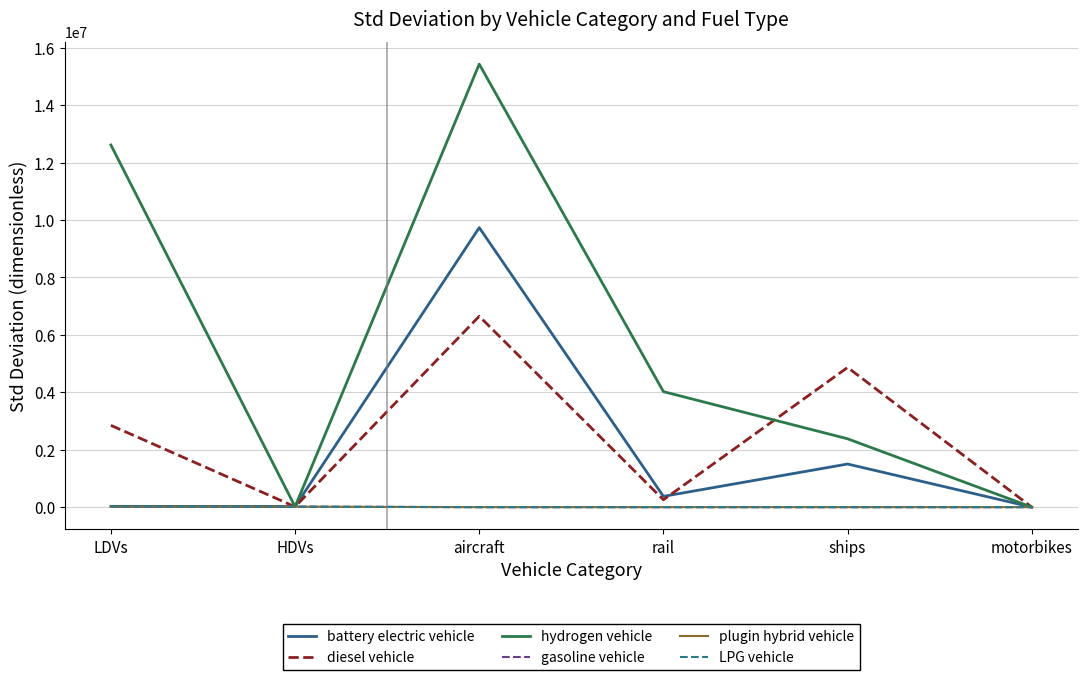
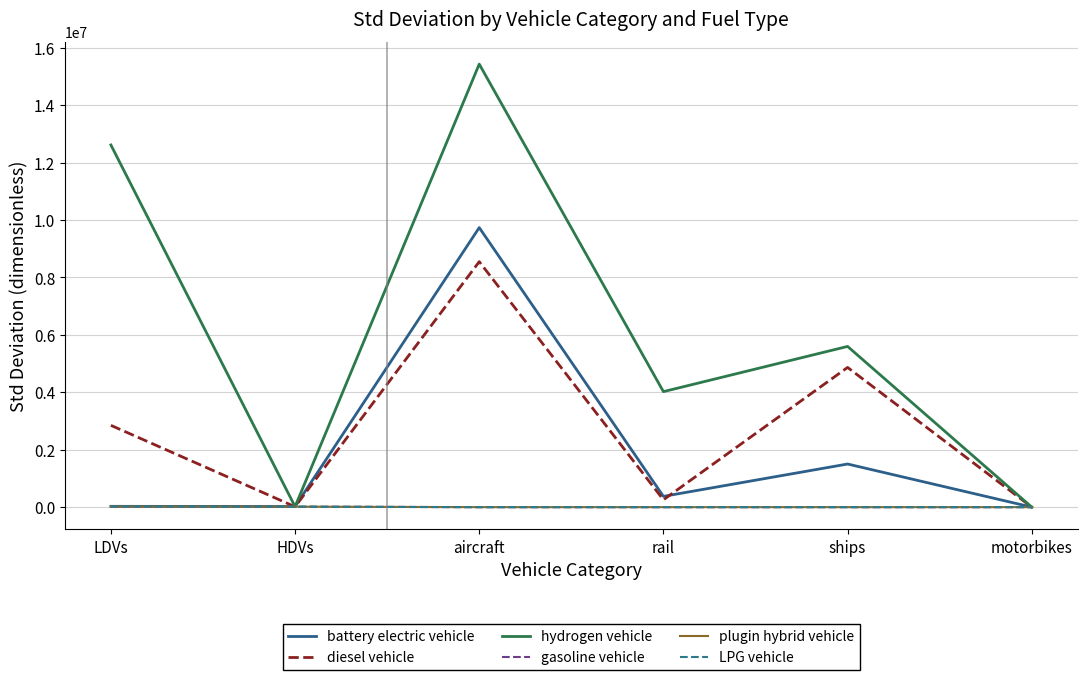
  {
    "diesel vehicle": {
      "LDVs": 2800000,
-     "aircraft": 6600000,
+     "aircraft": 8500000,
      "rail": 300000,
      "ships": 4900000
    },
    "hydrogen vehicle": {
      "LDVs": 12600000,
      "aircraft": 15400000,
      "rail": 4000000,
-     "ships": 2400000
+     "ships": 5600000
    }
  }
